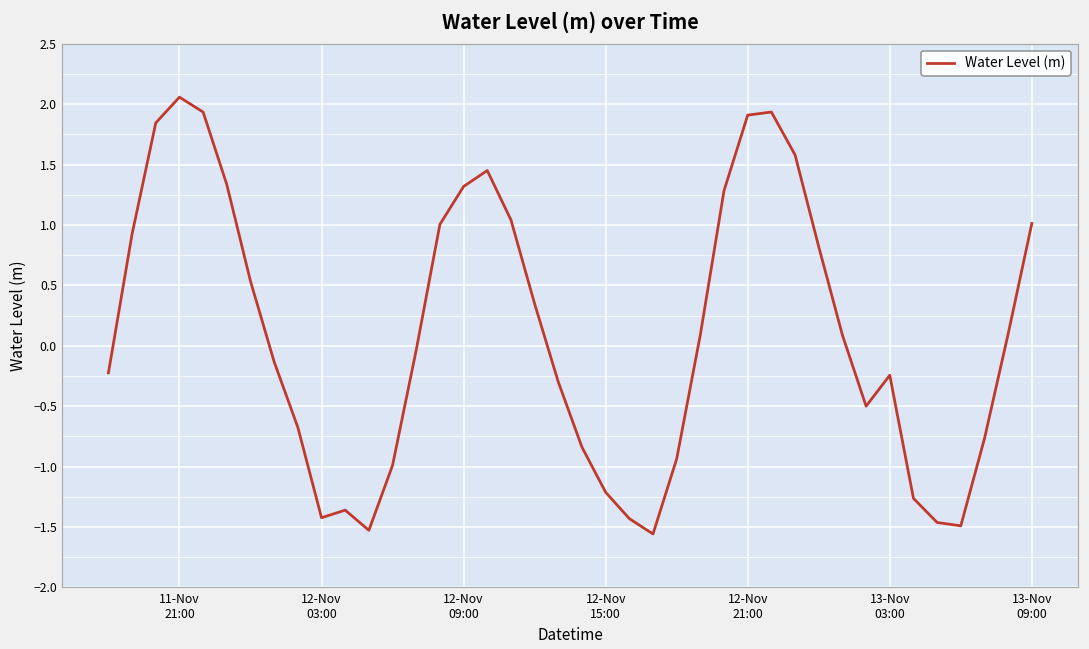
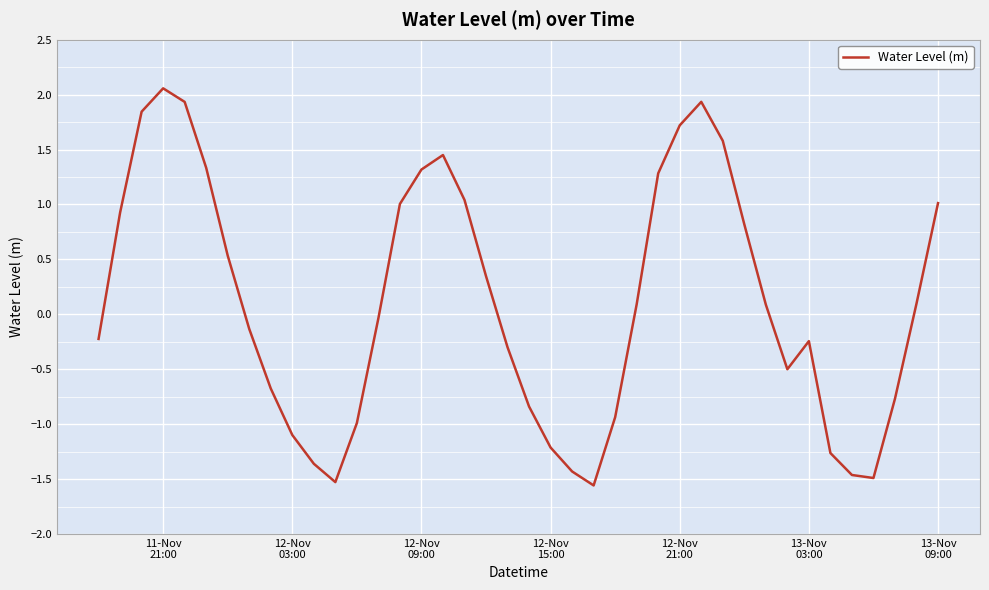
  {
    "11-Nov 21:00": 2.06,
-   "12-Nov 03:00": -1.42,
+   "12-Nov 03:00": -1.10,
    "12-Nov 09:00": 1.32,
    "12-Nov 15:00": -1.21,
-   "12-Nov 21:00": 1.91,
+   "12-Nov 21:00": 1.72,
    "13-Nov 03:00": -0.24,
    "13-Nov 09:00": 1.01
  }
